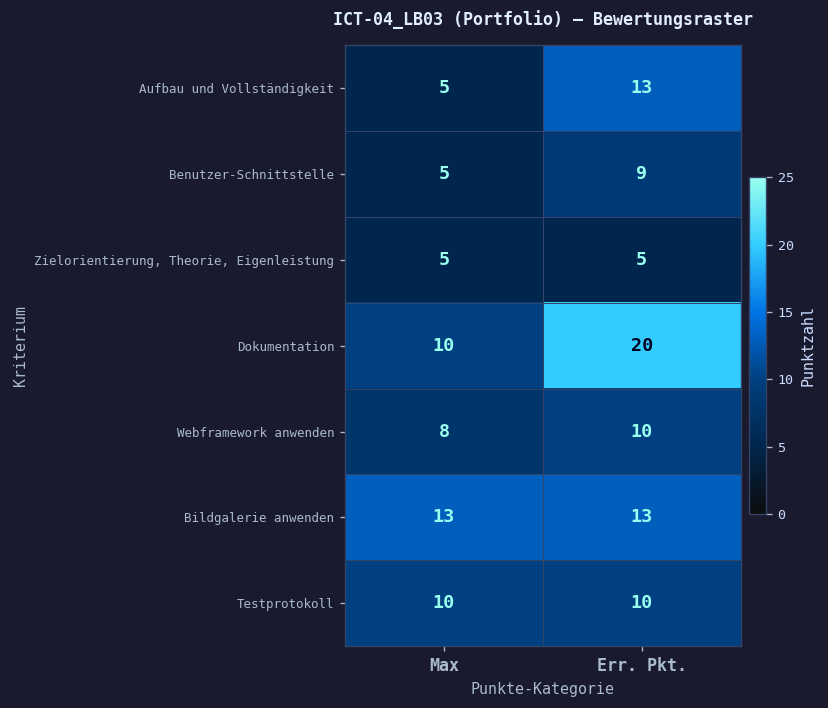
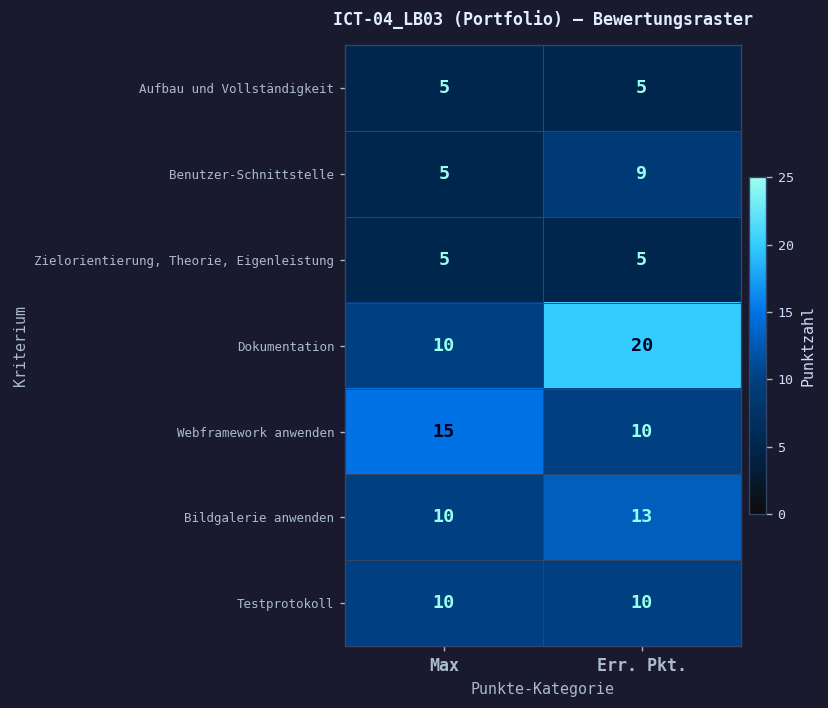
  {
    "Aufbau und Vollständigkeit": {
      "Max": 5,
-     "Err. Pkt.": 13
+     "Err. Pkt.": 5
    },
    "Benutzer-Schnittstelle": {
      "Max": 5,
      "Err. Pkt.": 9
    },
    "Zielorientierung, Theorie, Eigenleistung": {
      "Max": 5,
      "Err. Pkt.": 5
    },
    "Dokumentation": {
      "Max": 10,
      "Err. Pkt.": 20
    },
    "Webframework anwenden": {
-     "Max": 8,
+     "Max": 15,
      "Err. Pkt.": 10
    },
    "Bildgalerie anwenden": {
-     "Max": 13,
+     "Max": 10,
      "Err. Pkt.": 13
    },
    "Testprotokoll": {
      "Max": 10,
      "Err. Pkt.": 10
    }
  }
